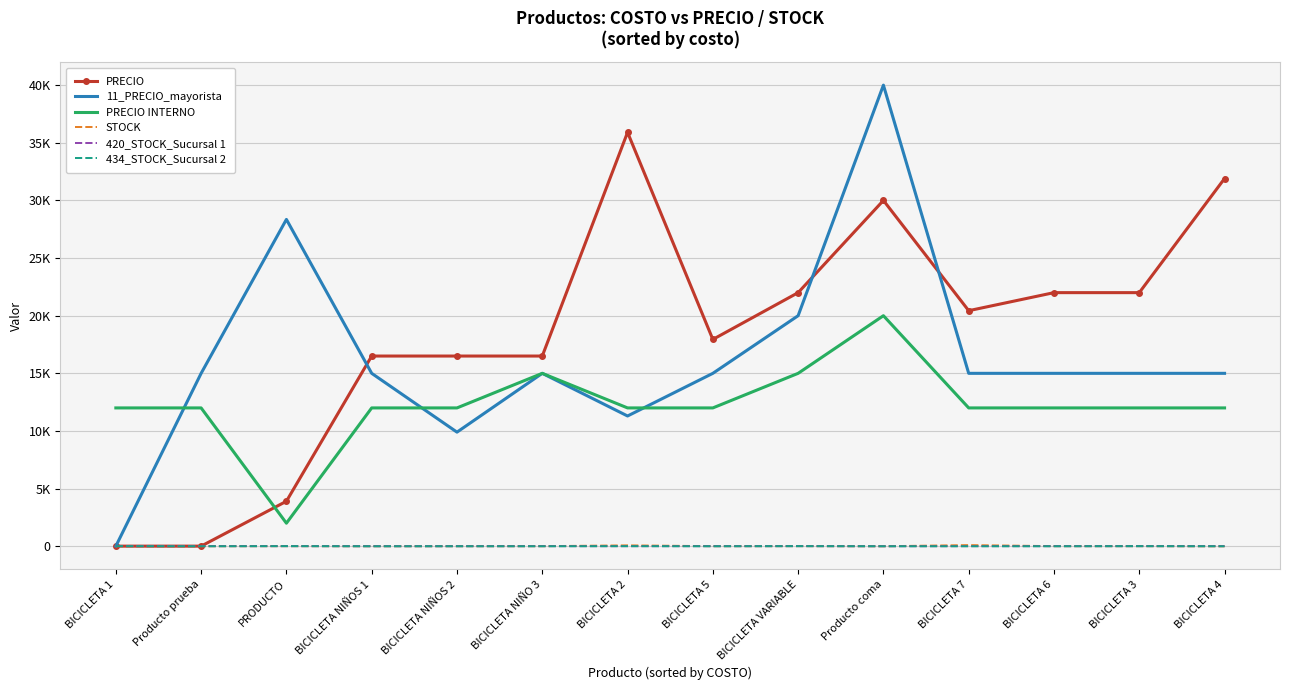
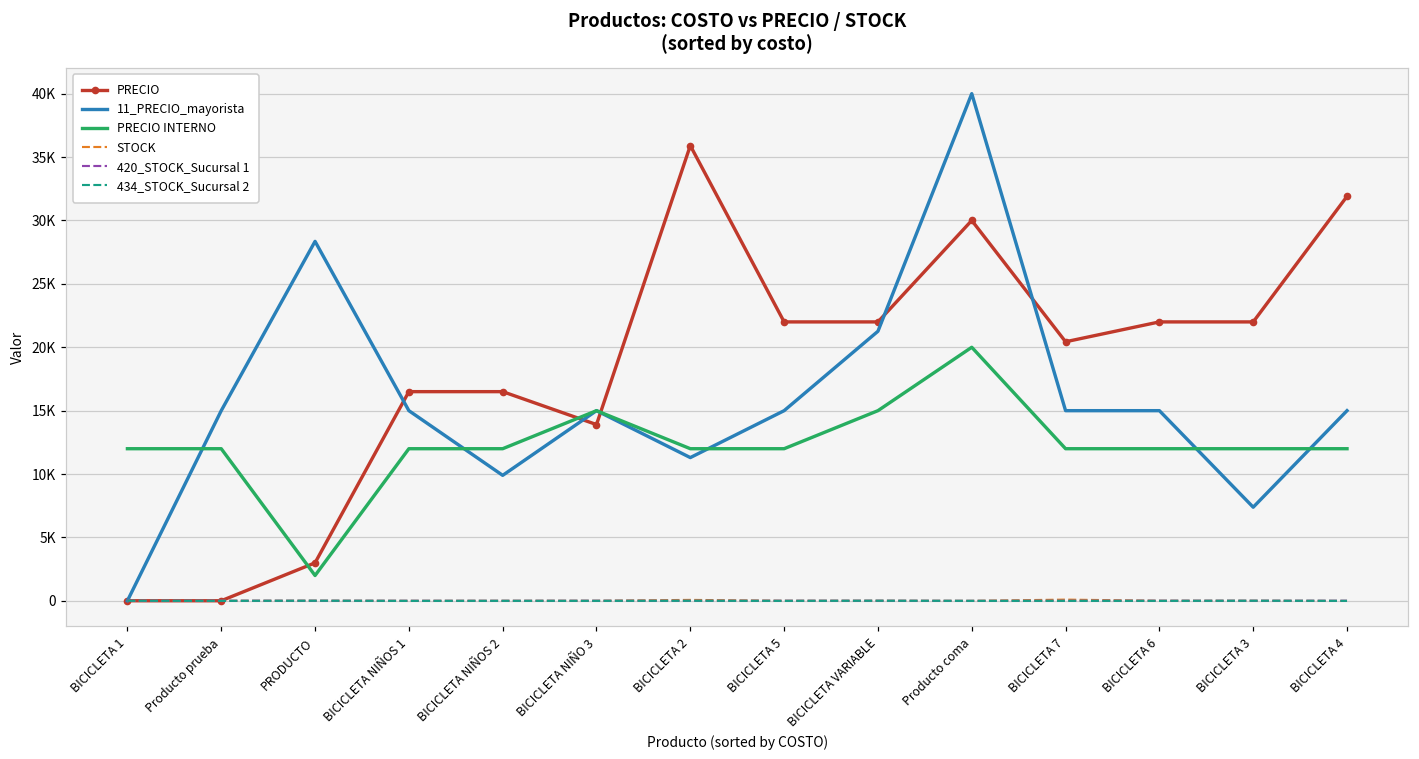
  {
    "PRECIO": {
-     "PRODUCTO": 3900,
+     "PRODUCTO": 3000,
      "BICICLETA NIÑOS 1": 16500,
      "BICICLETA NIÑOS 2": 16500,
-     "BICICLETA NIÑO 3": 16500,
+     "BICICLETA NIÑO 3": 13900,
      "BICICLETA 2": 35900,
-     "BICICLETA 5": 17900,
+     "BICICLETA 5": 22000,
      "BICICLETA VARIABLE": 22000,
      "Producto coma": 30000,
      "BICICLETA 7": 20400,
      "BICICLETA 6": 22000,
      "BICICLETA 3": 22000,
      "BICICLETA 4": 31900
    },
    "11_PRECIO_mayorista": {
      "Producto prueba": 15000,
      "PRODUCTO": 28400,
      "BICICLETA NIÑOS 1": 15000,
      "BICICLETA NIÑOS 2": 9900,
      "BICICLETA 2": 11300,
      "BICICLETA 5": 15000,
-     "BICICLETA VARIABLE": 20000,
+     "BICICLETA VARIABLE": 21300,
      "Producto coma": 40000,
      "BICICLETA 7": 15000,
      "BICICLETA 6": 15000,
-     "BICICLETA 3": 15000,
+     "BICICLETA 3": 7400,
      "BICICLETA 4": 15000
    }
  }
